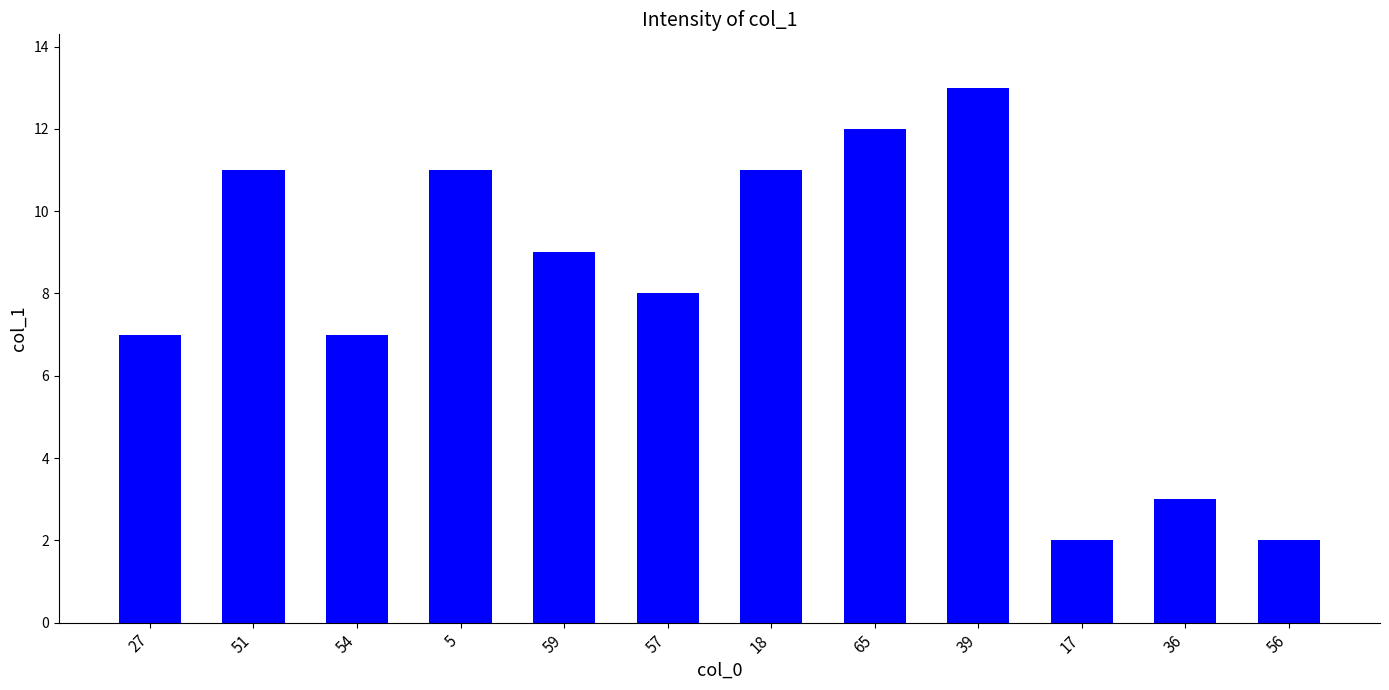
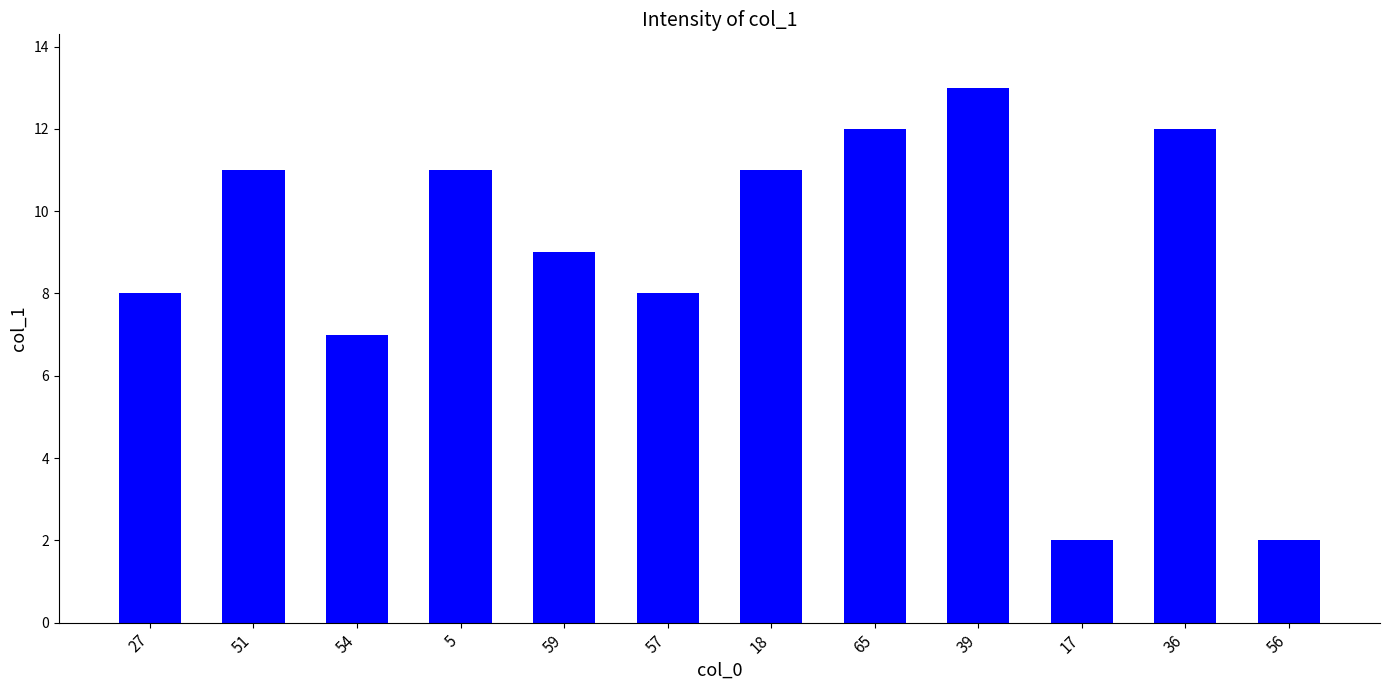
  {
-   "27": 7,
+   "27": 8,
    "51": 11,
    "54": 7,
    "5": 11,
    "59": 9,
    "57": 8,
    "18": 11,
    "65": 12,
    "39": 13,
    "17": 2,
-   "36": 3,
+   "36": 12,
    "56": 2
  }
